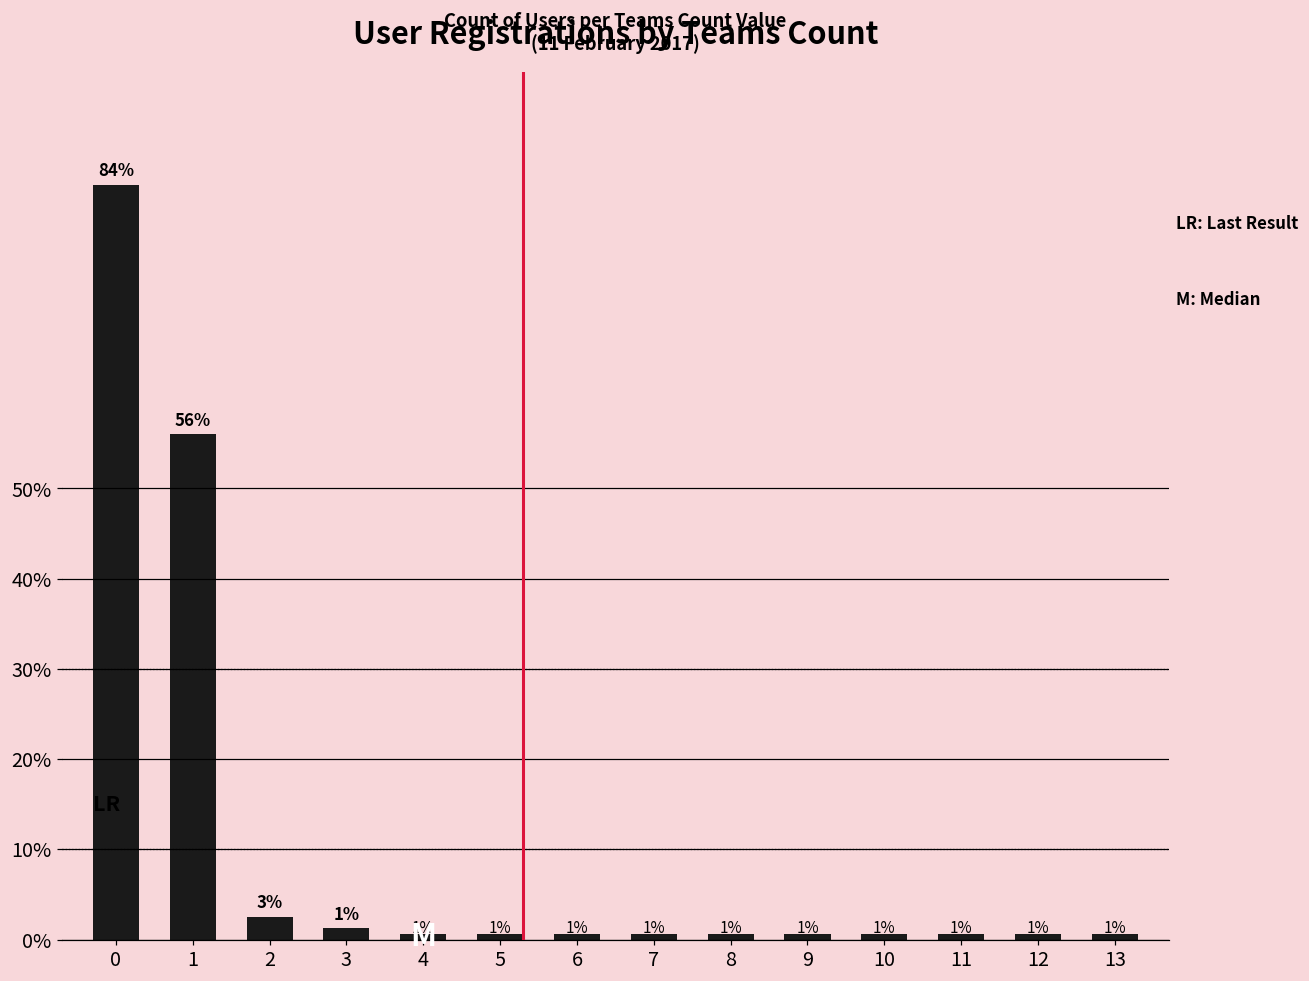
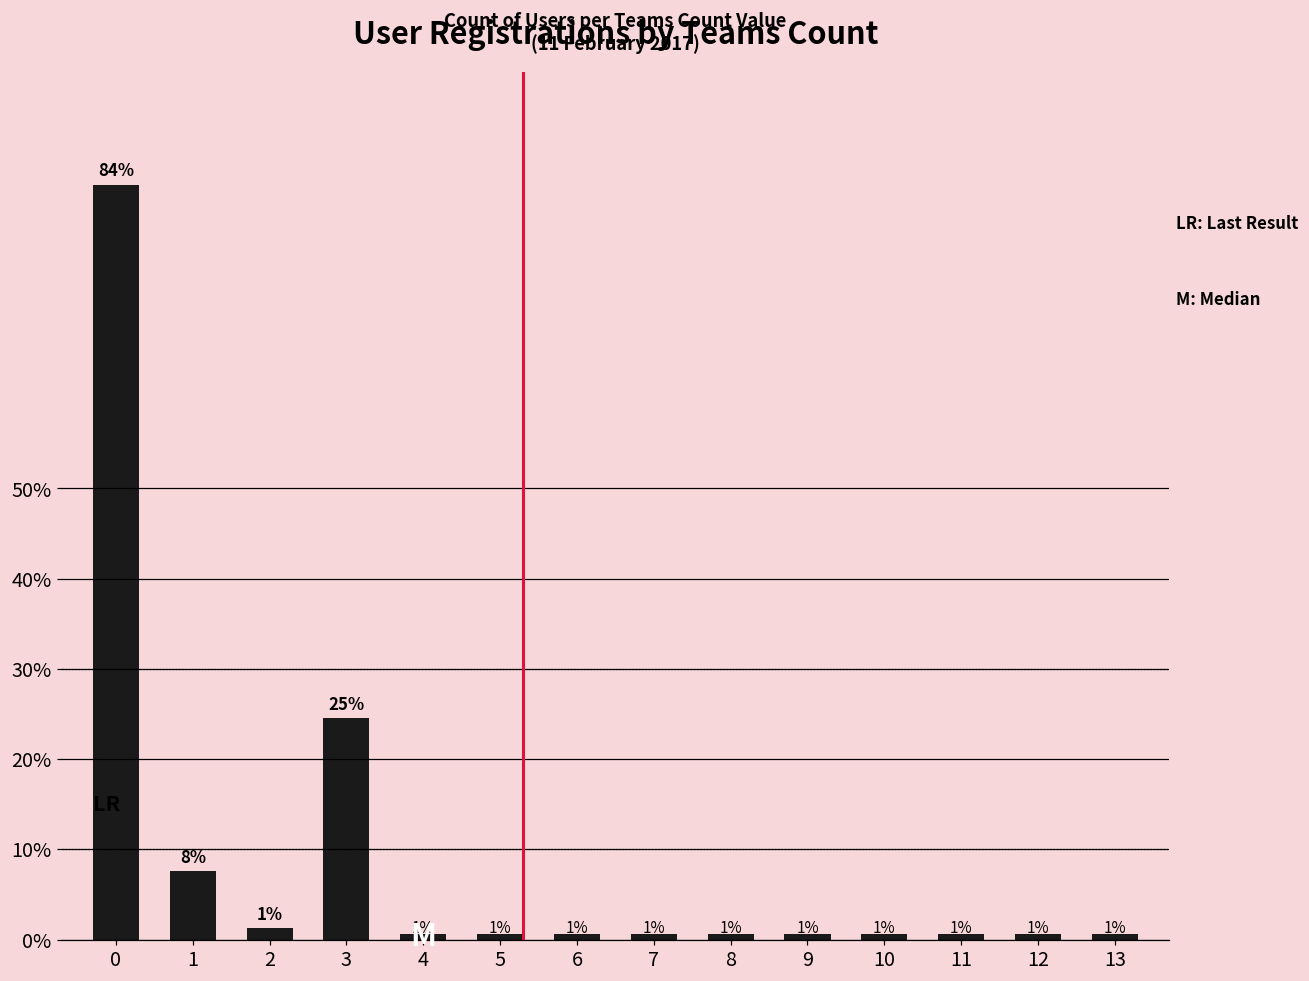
  {
    "0": "84%",
-   "1": "56%",
-   "2": "3%",
-   "3": "1%",
+   "1": "8%",
+   "2": "1%",
+   "3": "25%",
    "4": "1%",
    "5": "1%",
    "6": "1%",
    "7": "1%",
    "8": "1%",
    "9": "1%",
    "10": "1%",
    "11": "1%",
    "12": "1%",
    "13": "1%"
  }
